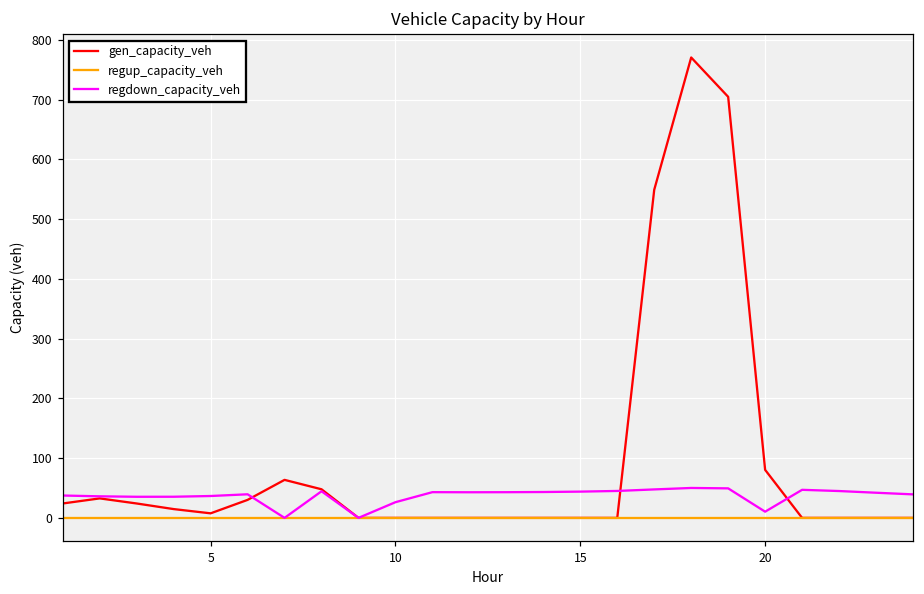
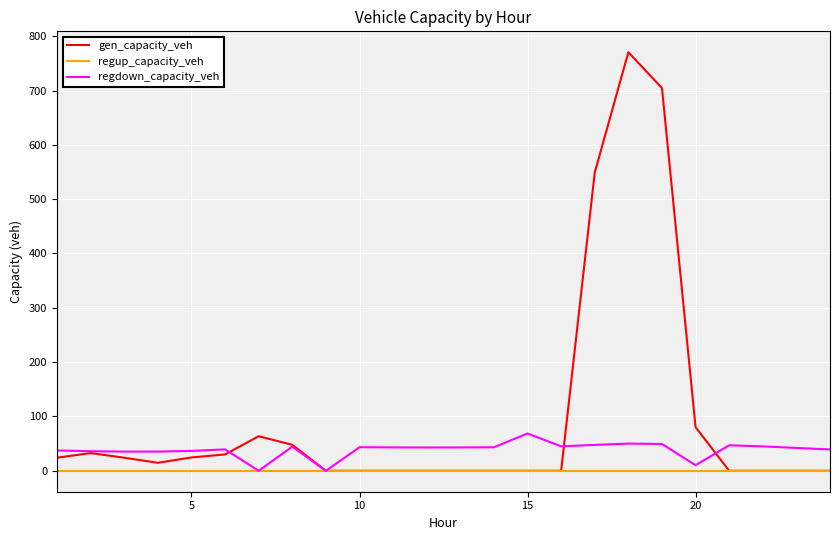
  {
    "gen_capacity_veh": {
-     "5": 10,
+     "5": 20,
      "20": 80
    },
    "regup_capacity_veh": {
      "5": 0,
      "20": 0
    },
    "regdown_capacity_veh": {
      "5": 40,
-     "10": 30,
-     "15": 40,
+     "10": 40,
+     "15": 70,
      "20": 10
    }
  }
